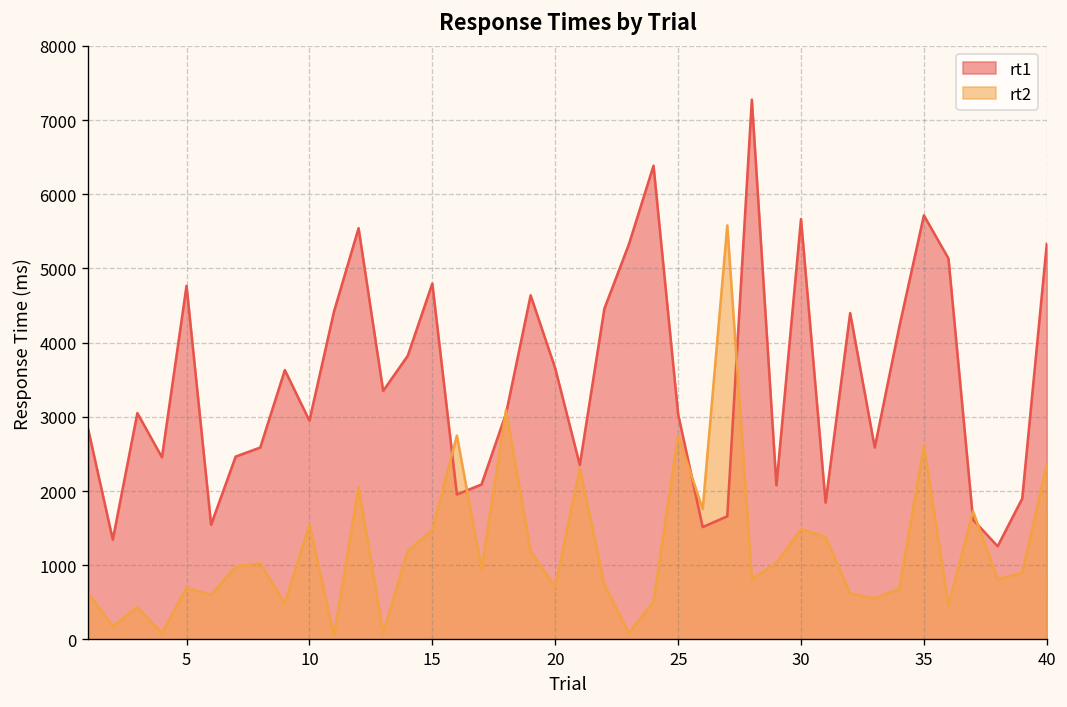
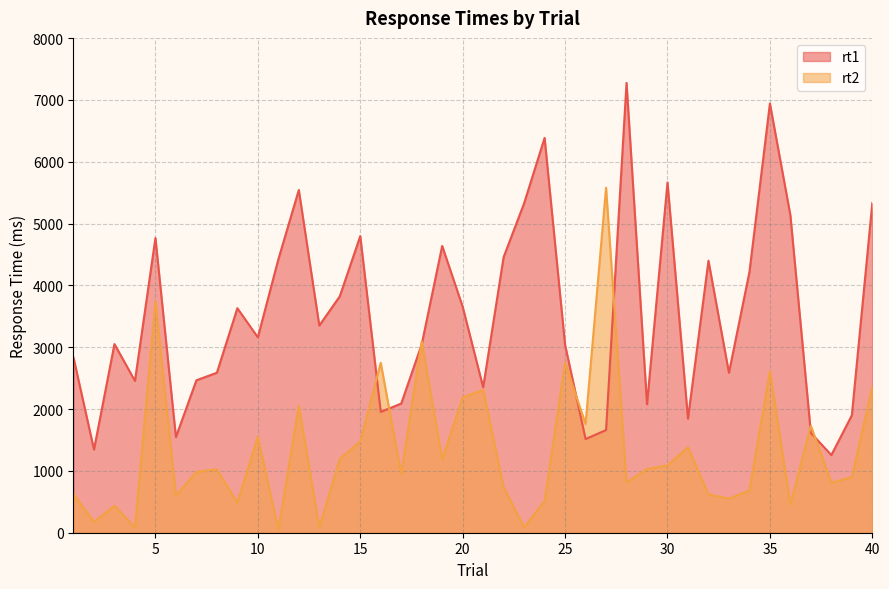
  {
    "rt1": {
      "5": 4800,
-     "10": 2900,
+     "10": 3200,
      "15": 4800,
      "20": 3700,
      "25": 3000,
      "30": 5700,
-     "35": 5700,
+     "35": 6900,
      "40": 5300
    },
    "rt2": {
-     "5": 700,
+     "5": 3700,
      "10": 1600,
      "15": 1500,
-     "20": 700,
+     "20": 2200,
      "25": 2700,
-     "30": 1500,
+     "30": 1100,
      "35": 2600,
      "40": 2400
    }
  }
